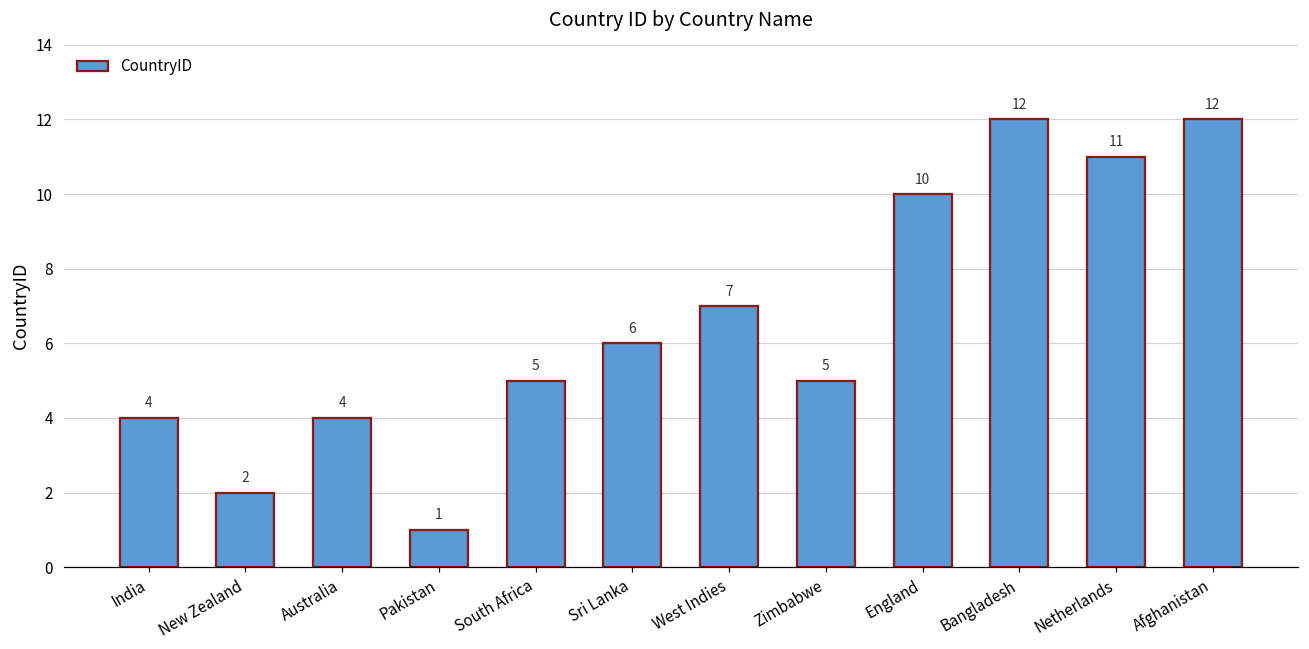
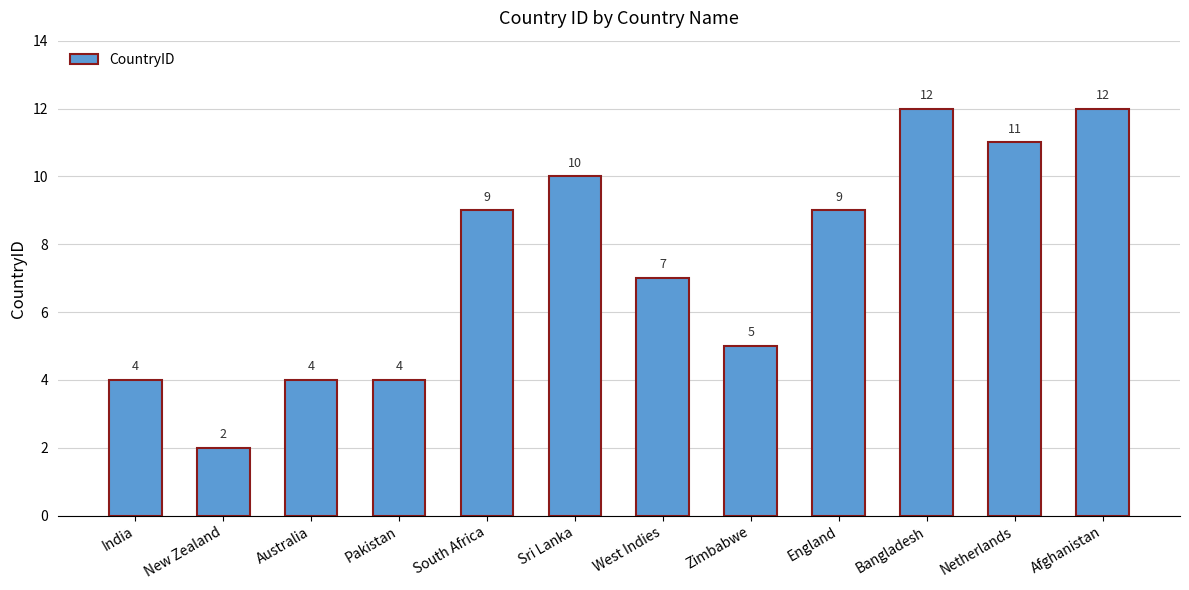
  {
    "India": 4,
    "New Zealand": 2,
    "Australia": 4,
-   "Pakistan": 1,
-   "South Africa": 5,
-   "Sri Lanka": 6,
+   "Pakistan": 4,
+   "South Africa": 9,
+   "Sri Lanka": 10,
    "West Indies": 7,
    "Zimbabwe": 5,
-   "England": 10,
+   "England": 9,
    "Bangladesh": 12,
    "Netherlands": 11,
    "Afghanistan": 12
  }
